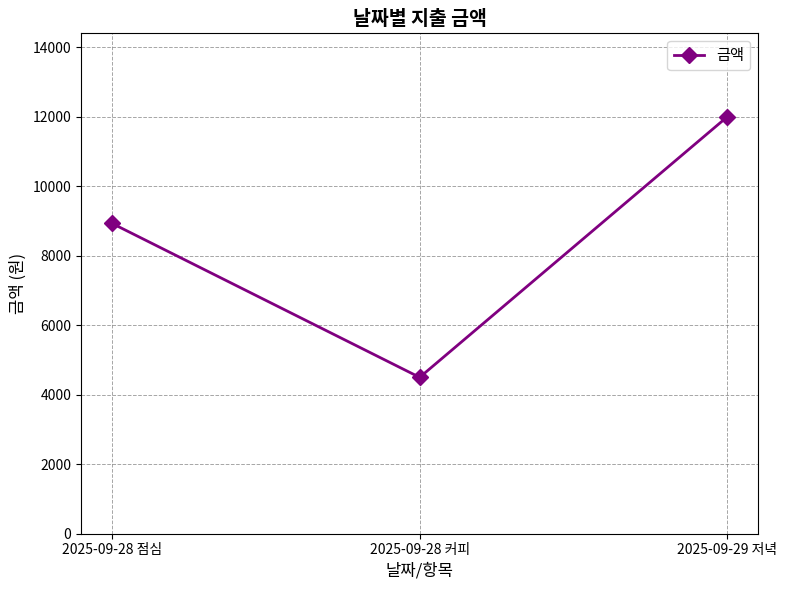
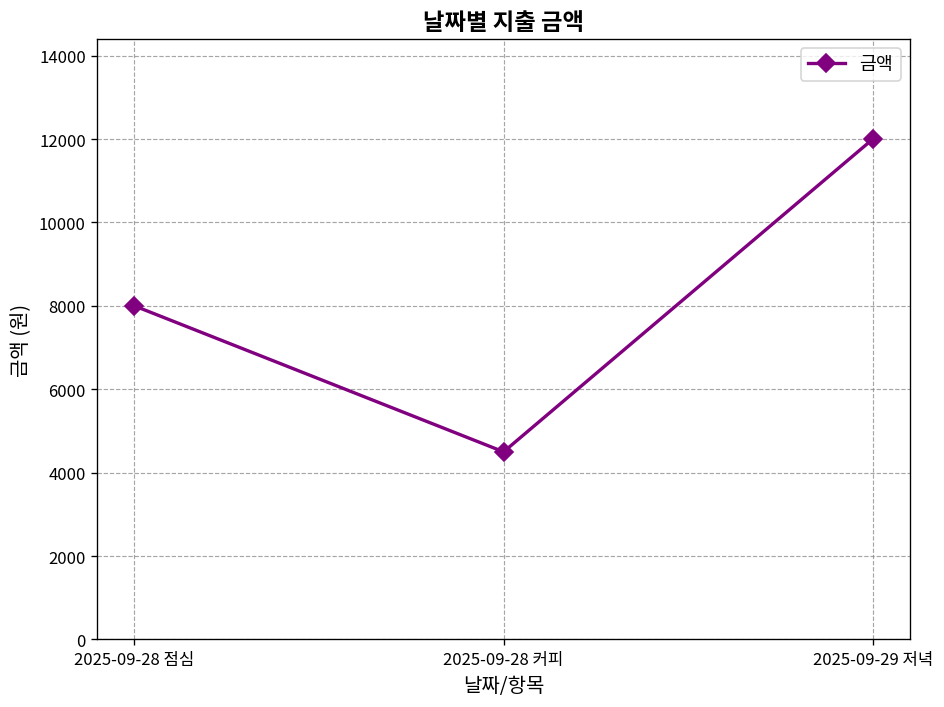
  {
-   "2025-09-28 점심": 8900,
+   "2025-09-28 점심": 8000,
    "2025-09-28 커피": 4500,
    "2025-09-29 저녁": 12000
  }
